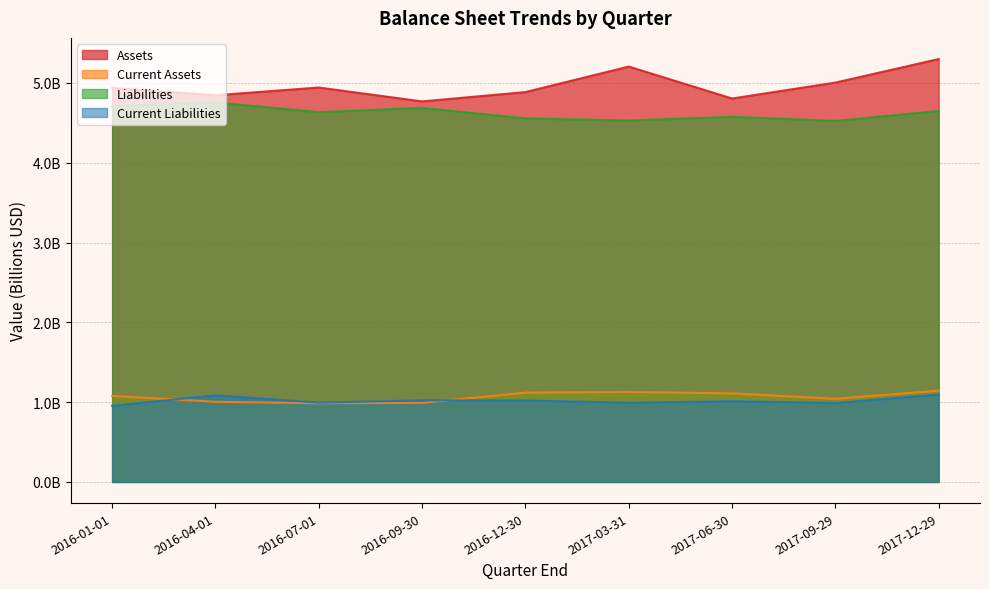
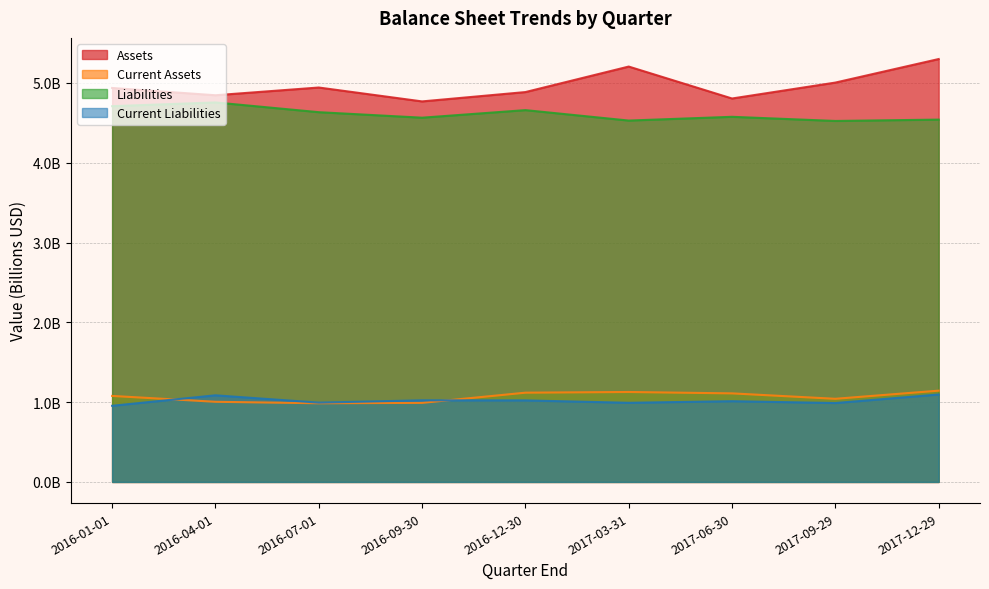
  {
    "Assets": {
      "2016-07-01": 4900000000,
      "2016-09-30": 4800000000,
      "2016-12-30": 4900000000,
      "2017-03-31": 5200000000,
      "2017-06-30": 4800000000,
      "2017-09-29": 5000000000,
      "2017-12-29": 5300000000
    },
    "Current Assets": {
      "2016-01-01": 1100000000,
      "2016-04-01": 1000000000,
      "2016-09-30": 1000000000,
      "2016-12-30": 1100000000,
      "2017-03-31": 1100000000,
      "2017-06-30": 1100000000,
      "2017-09-29": 1000000000,
      "2017-12-29": 1100000000
    },
    "Liabilities": {
      "2016-07-01": 4600000000,
-     "2016-09-30": 4700000000,
-     "2016-12-30": 4600000000,
+     "2016-09-30": 4600000000,
+     "2016-12-30": 4700000000,
      "2017-03-31": 4500000000,
      "2017-06-30": 4600000000,
      "2017-09-29": 4500000000,
-     "2017-12-29": 4600000000
+     "2017-12-29": 4500000000
    },
    "Current Liabilities": {
      "2016-01-01": 1000000000,
      "2016-04-01": 1100000000,
      "2016-09-30": 1000000000,
      "2016-12-30": 1000000000,
      "2017-03-31": 1000000000,
      "2017-06-30": 1000000000,
      "2017-09-29": 1000000000,
      "2017-12-29": 1100000000
    }
  }
